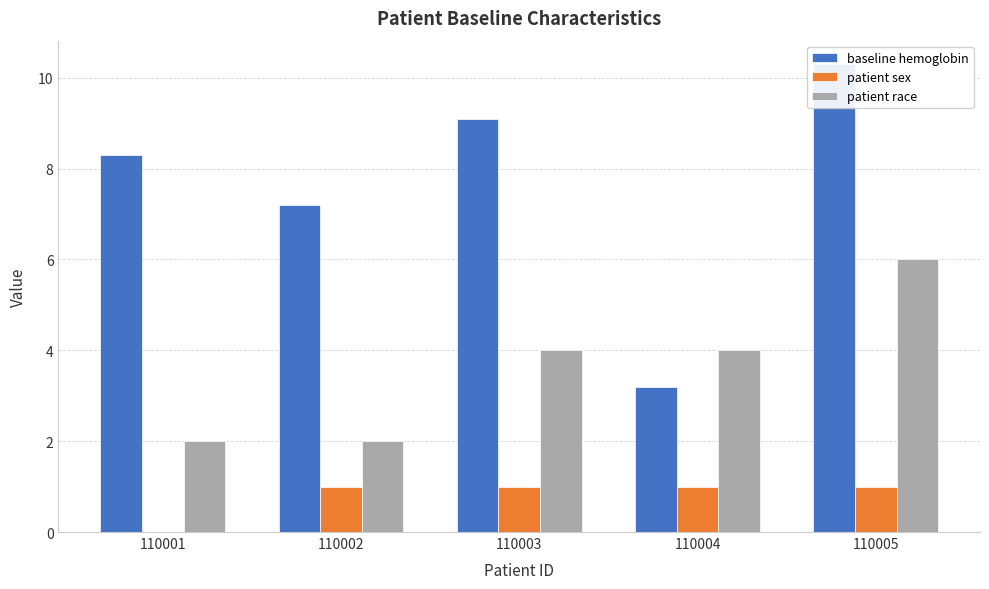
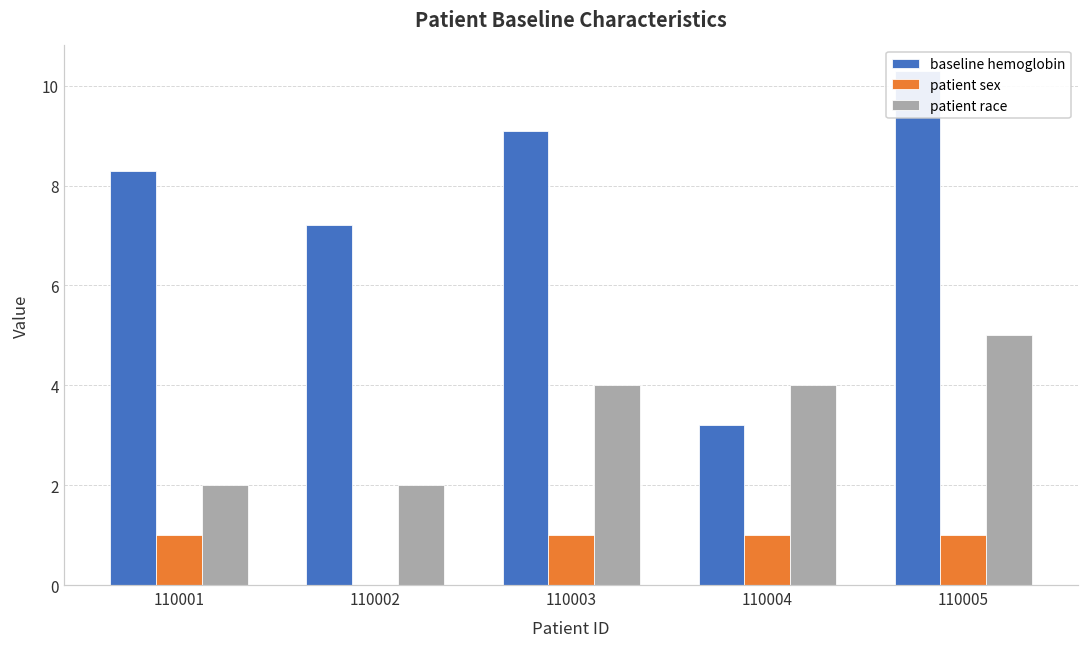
  {
    "baseline hemoglobin": {
      "110001": 8.3,
      "110002": 7.2,
      "110003": 9.1,
      "110004": 3.2
    },
    "patient sex": {
-     "110001": 0,
-     "110002": 1,
+     "110001": 1,
+     "110002": 0,
      "110003": 1,
      "110004": 1,
      "110005": 1
    },
    "patient race": {
      "110001": 2,
      "110002": 2,
      "110003": 4,
      "110004": 4,
-     "110005": 6
+     "110005": 5
    }
  }
